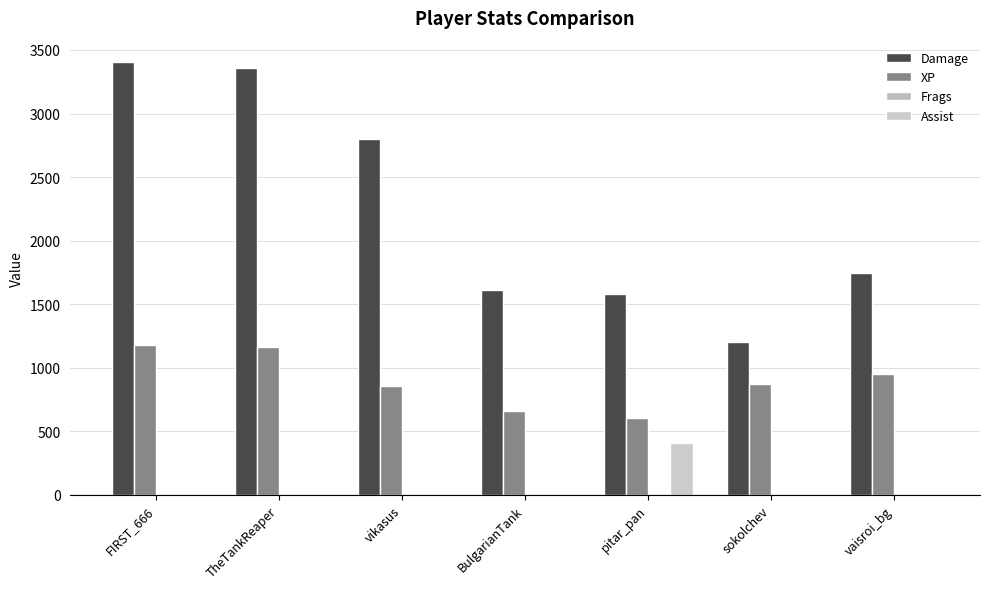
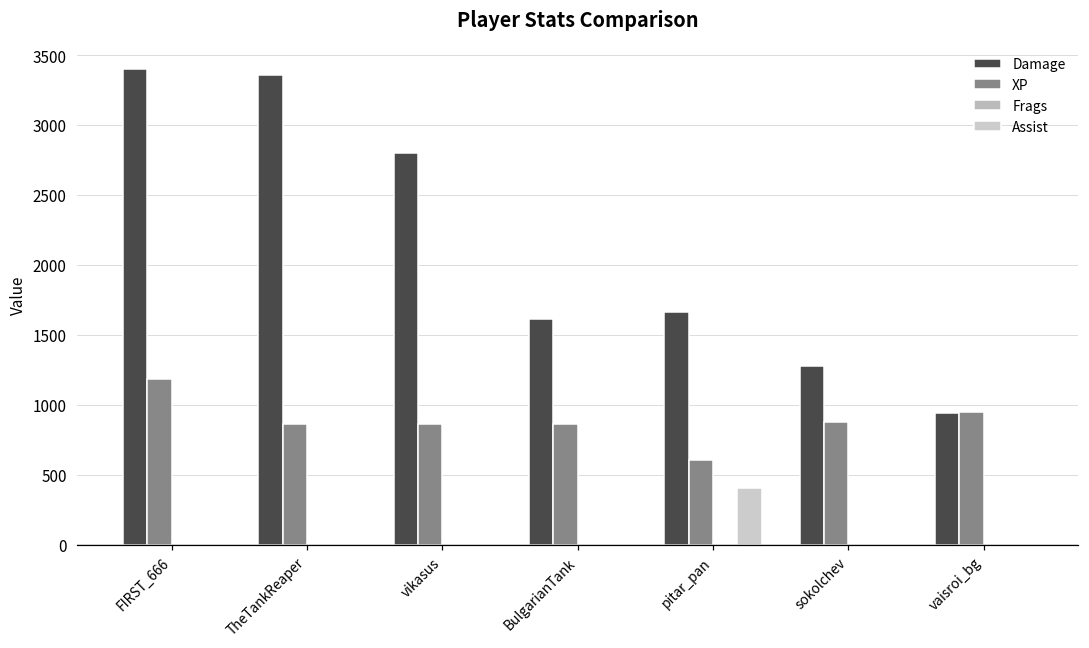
  {
    "Damage": {
      "FIRST_666": 3400,
      "TheTankReaper": 3360,
      "vikasus": 2800,
      "BulgarianTank": 1610,
-     "pitar_pan": 1580,
-     "sokolchev": 1200,
-     "vaisroi_bg": 1750
+     "pitar_pan": 1670,
+     "sokolchev": 1280,
+     "vaisroi_bg": 940
    },
    "XP": {
      "FIRST_666": 1180,
-     "TheTankReaper": 1170,
+     "TheTankReaper": 860,
      "vikasus": 860,
-     "BulgarianTank": 660,
+     "BulgarianTank": 860,
      "pitar_pan": 600,
      "sokolchev": 880,
      "vaisroi_bg": 950
    }
  }
